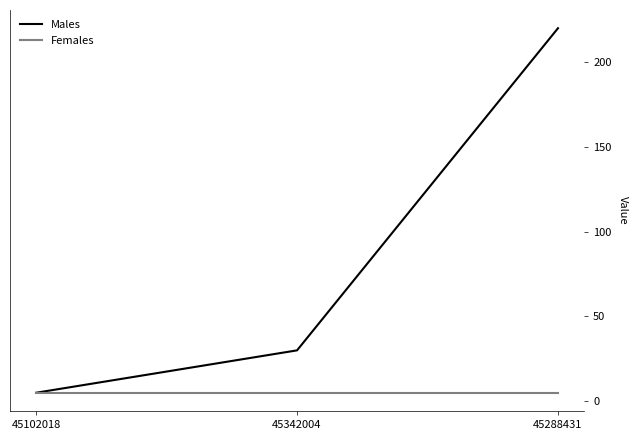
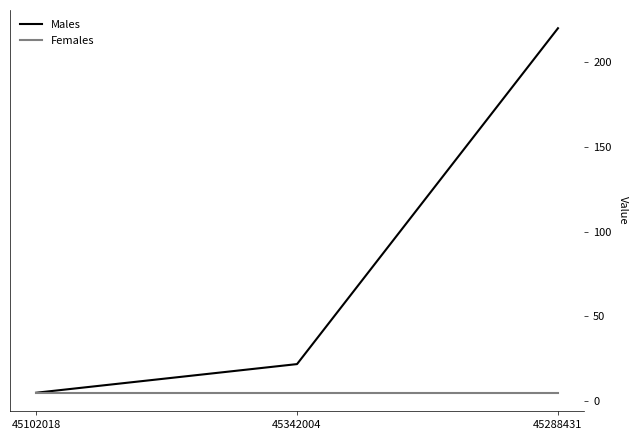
  {
    "Males": {
-     "45342004": 30,
+     "45342004": 22,
      "45288431": 220
    },
    "Females": {
      "45342004": 5,
      "45288431": 5
    }
  }
